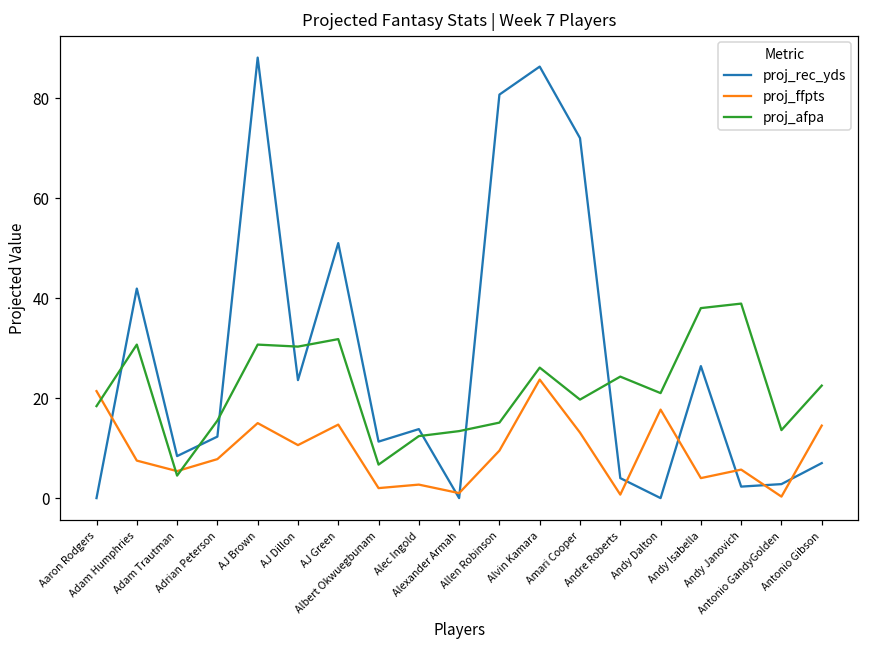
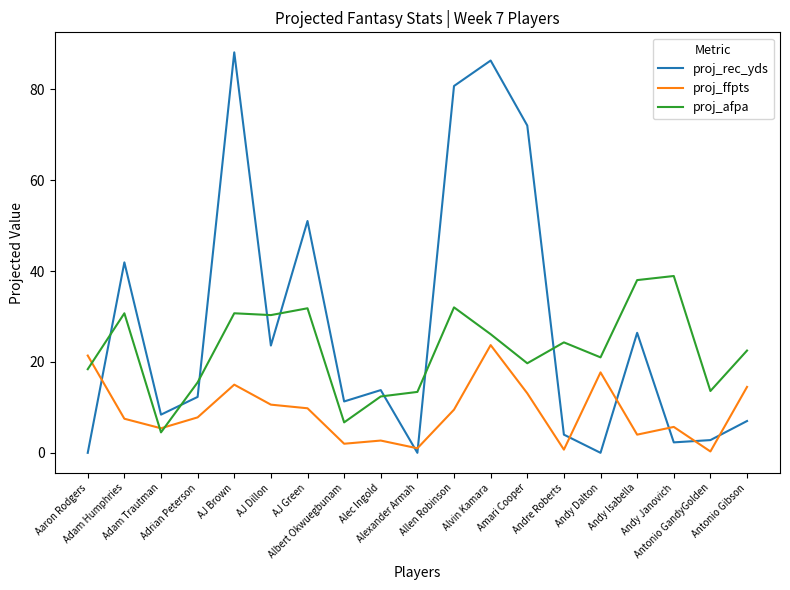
  {
    "proj_rec_yds": {
      "Aaron Rodgers": 0,
      "Adam Humphries": 42,
      "Adam Trautman": 8,
      "Adrian Peterson": 12,
      "AJ Brown": 88,
      "AJ Dillon": 24,
      "AJ Green": 51,
      "Albert Okwuegbunam": 11,
      "Alec Ingold": 14,
      "Alexander Armah": 0,
      "Allen Robinson": 81,
      "Alvin Kamara": 86,
      "Amari Cooper": 72,
      "Andre Roberts": 4,
      "Andy Dalton": 0,
      "Andy Isabella": 26,
      "Andy Janovich": 2,
      "Antonio GandyGolden": 3,
      "Antonio Gibson": 7
    },
    "proj_ffpts": {
      "Aaron Rodgers": 21,
      "Adam Humphries": 8,
      "Adam Trautman": 5,
      "Adrian Peterson": 8,
      "AJ Brown": 15,
      "AJ Dillon": 11,
-     "AJ Green": 15,
+     "AJ Green": 10,
      "Albert Okwuegbunam": 2,
      "Alec Ingold": 3,
      "Alexander Armah": 1,
      "Allen Robinson": 10,
      "Alvin Kamara": 24,
      "Amari Cooper": 13,
      "Andre Roberts": 1,
      "Andy Dalton": 18,
      "Andy Isabella": 4,
      "Andy Janovich": 6,
      "Antonio GandyGolden": 0,
      "Antonio Gibson": 15
    },
    "proj_afpa": {
      "Aaron Rodgers": 18,
      "Adam Humphries": 31,
      "Adam Trautman": 5,
      "Adrian Peterson": 16,
      "AJ Brown": 31,
      "AJ Dillon": 30,
      "AJ Green": 32,
      "Albert Okwuegbunam": 7,
      "Alec Ingold": 12,
      "Alexander Armah": 13,
-     "Allen Robinson": 15,
+     "Allen Robinson": 32,
      "Alvin Kamara": 26,
      "Amari Cooper": 20,
      "Andre Roberts": 24,
      "Andy Dalton": 21,
      "Andy Isabella": 38,
      "Andy Janovich": 39,
      "Antonio GandyGolden": 14,
      "Antonio Gibson": 23
    }
  }
